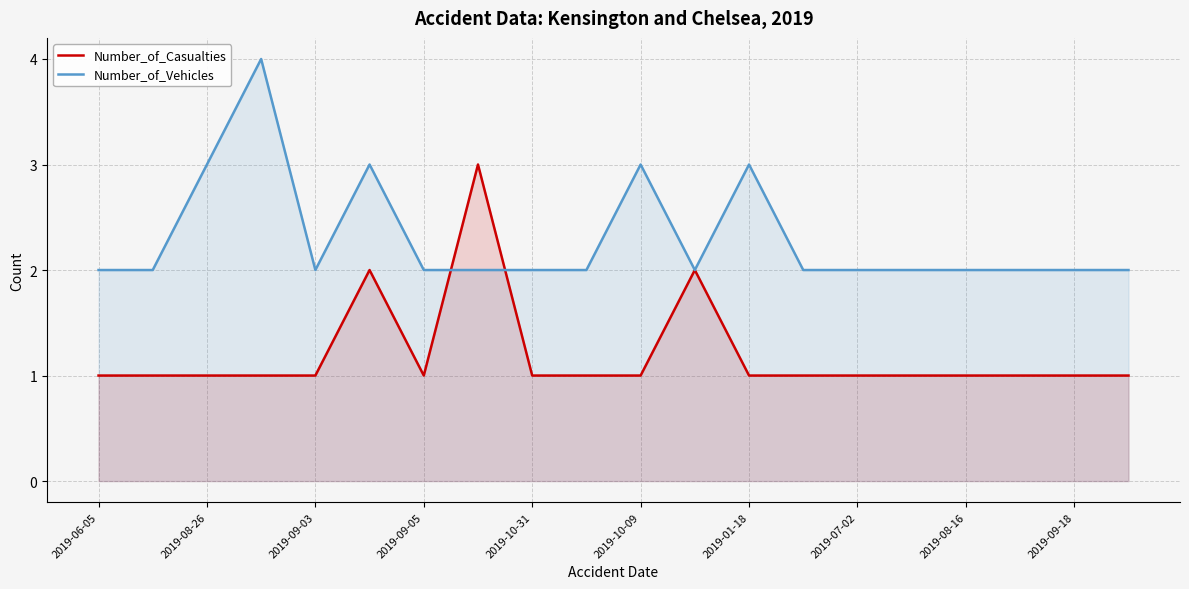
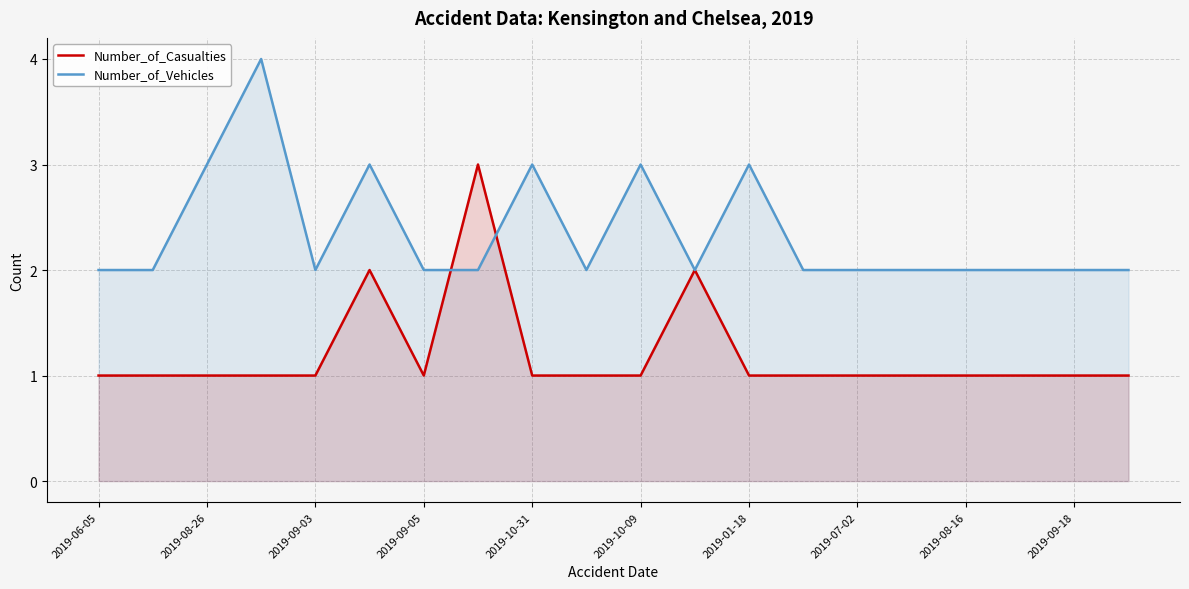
  {
    "Number_of_Casualties": {
      "2019-10-31": 1,
      "2019-10-09": 1,
      "2019-01-18": 1
    },
    "Number_of_Vehicles": {
-     "2019-10-31": 2,
+     "2019-10-31": 3,
      "2019-10-09": 3,
      "2019-01-18": 3
    }
  }
